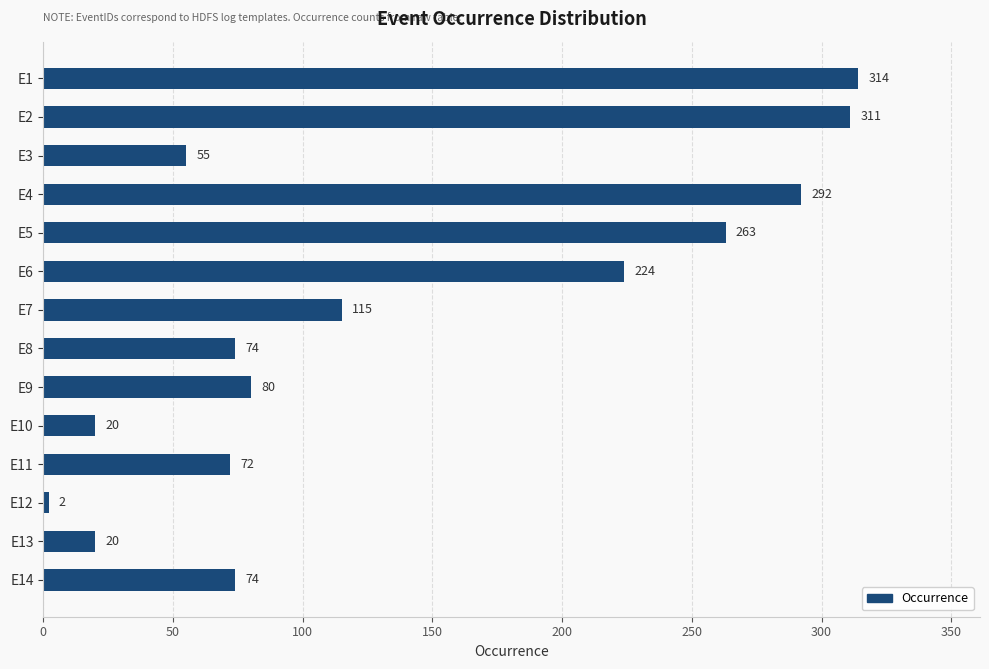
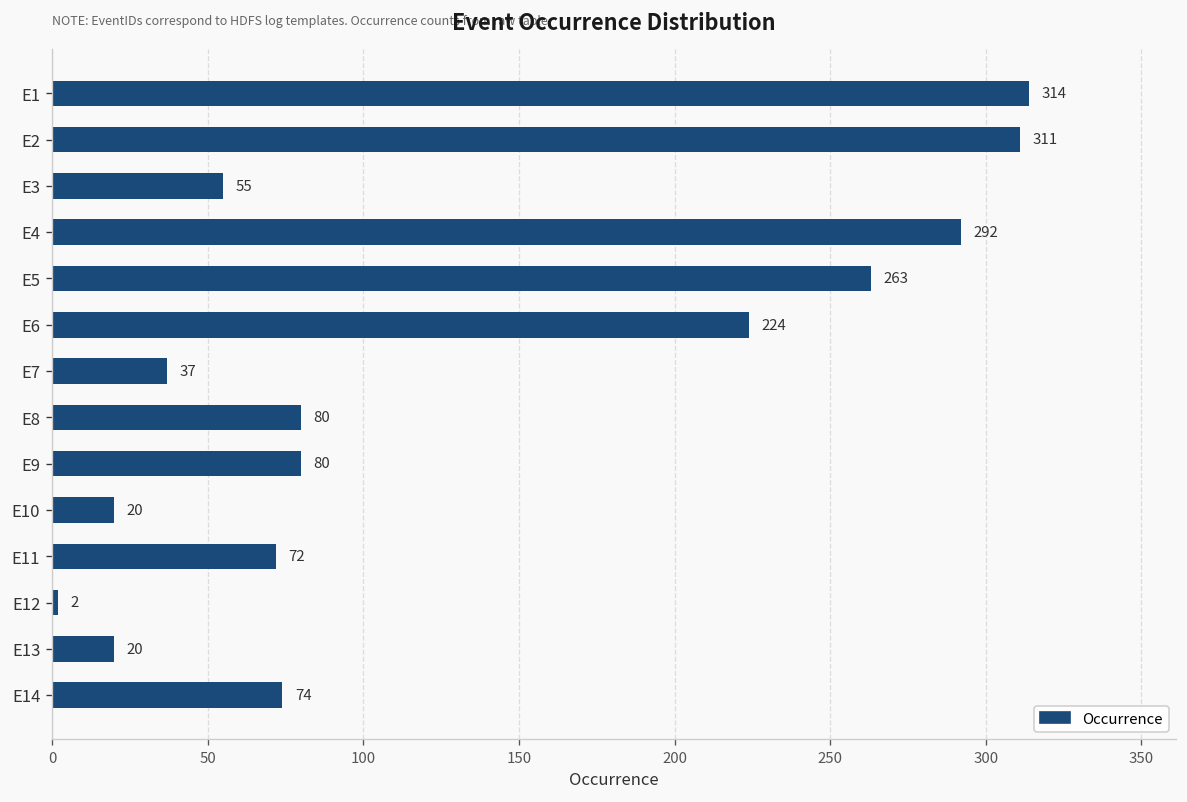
  {
    "E1": 314,
    "E2": 311,
    "E3": 55,
    "E4": 292,
    "E5": 263,
    "E6": 224,
-   "E7": 115,
-   "E8": 74,
+   "E7": 37,
+   "E8": 80,
    "E9": 80,
    "E10": 20,
    "E11": 72,
    "E12": 2,
    "E13": 20,
    "E14": 74
  }
